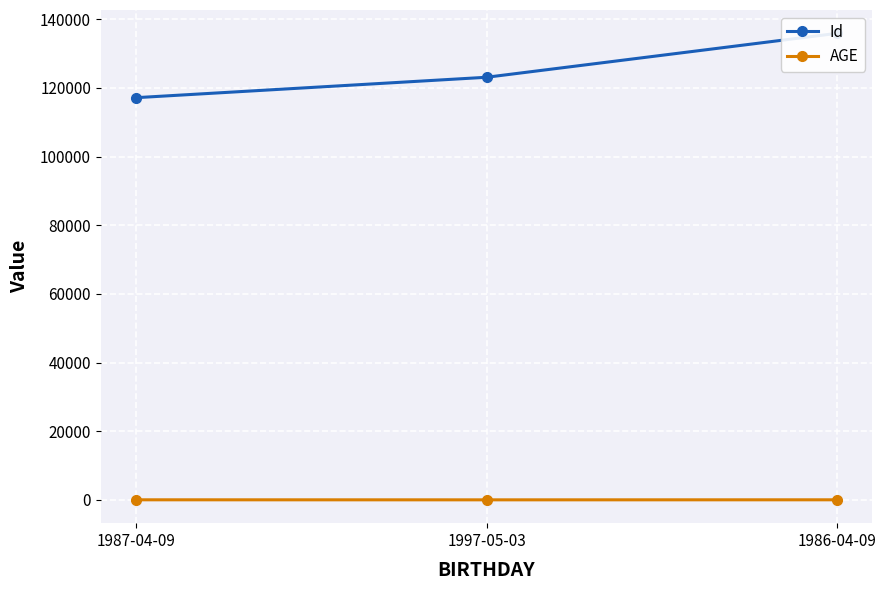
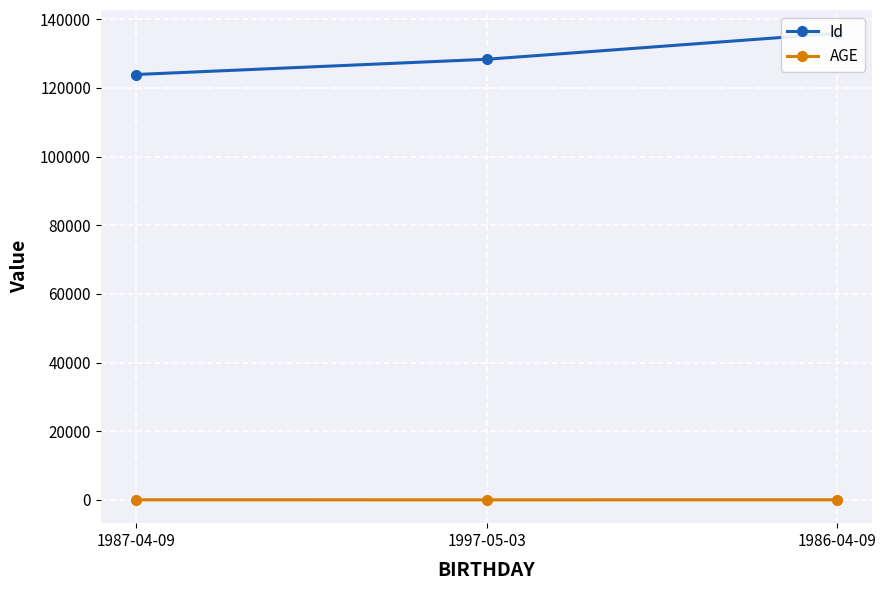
  {
    "Id": {
-     "1987-04-09": 117000,
-     "1997-05-03": 123000
+     "1987-04-09": 124000,
+     "1997-05-03": 128000
    },
    "AGE": {
      "1987-04-09": 0,
      "1997-05-03": 0,
      "1986-04-09": 0
    }
  }
